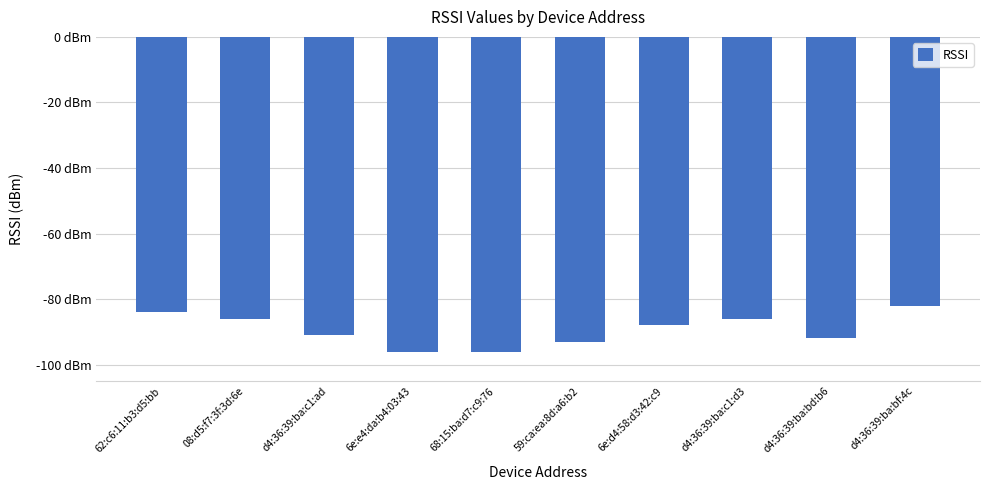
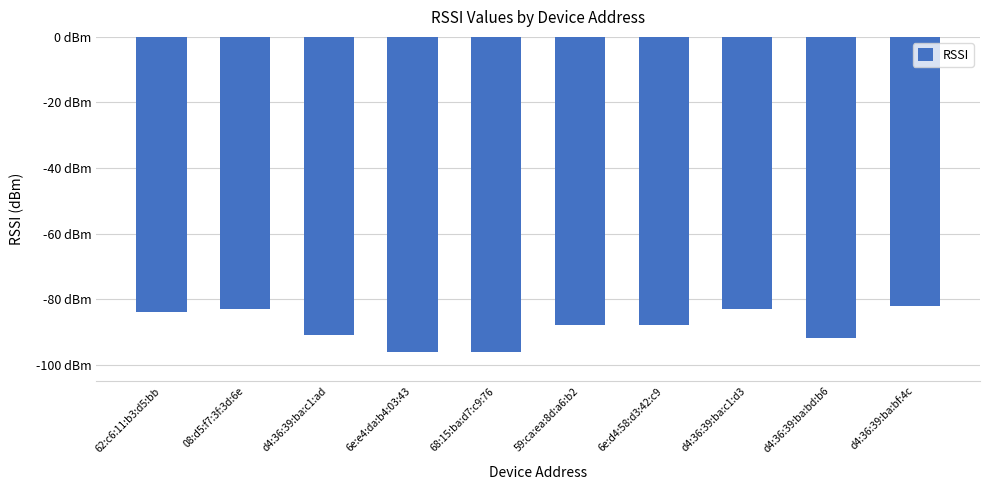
  {
    "62:c6:11:b3:d5:bb": "-84 dBm",
-   "08:d5:f7:3f:3d:6e": "-86 dBm",
+   "08:d5:f7:3f:3d:6e": "-83 dBm",
    "d4:36:39:ba:c1:ad": "-91 dBm",
    "6e:e4:da:b4:03:43": "-96 dBm",
    "68:15:ba:d7:c9:76": "-96 dBm",
-   "59:ca:ea:8d:a6:b2": "-93 dBm",
+   "59:ca:ea:8d:a6:b2": "-88 dBm",
    "6e:d4:58:d3:42:c9": "-88 dBm",
-   "d4:36:39:ba:c1:d3": "-86 dBm",
+   "d4:36:39:ba:c1:d3": "-83 dBm",
    "d4:36:39:ba:bd:b6": "-92 dBm",
    "d4:36:39:ba:bf:4c": "-82 dBm"
  }
